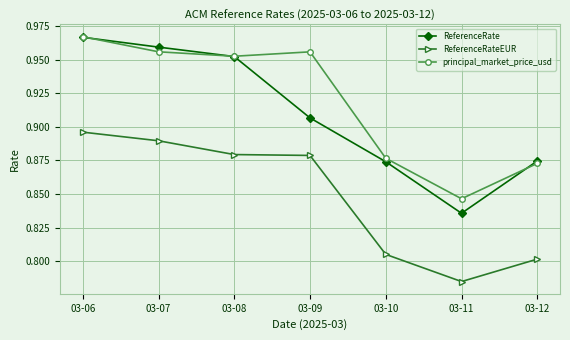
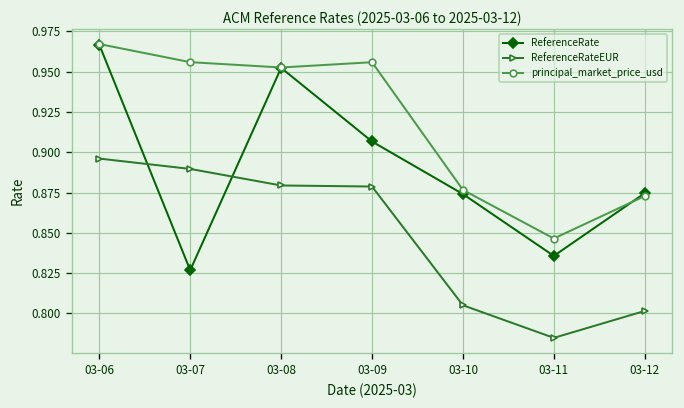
  {
    "ReferenceRate": {
-     "03-07": 0.959,
+     "03-07": 0.827,
      "03-09": 0.907,
      "03-10": 0.874,
      "03-11": 0.836
    }
  }
